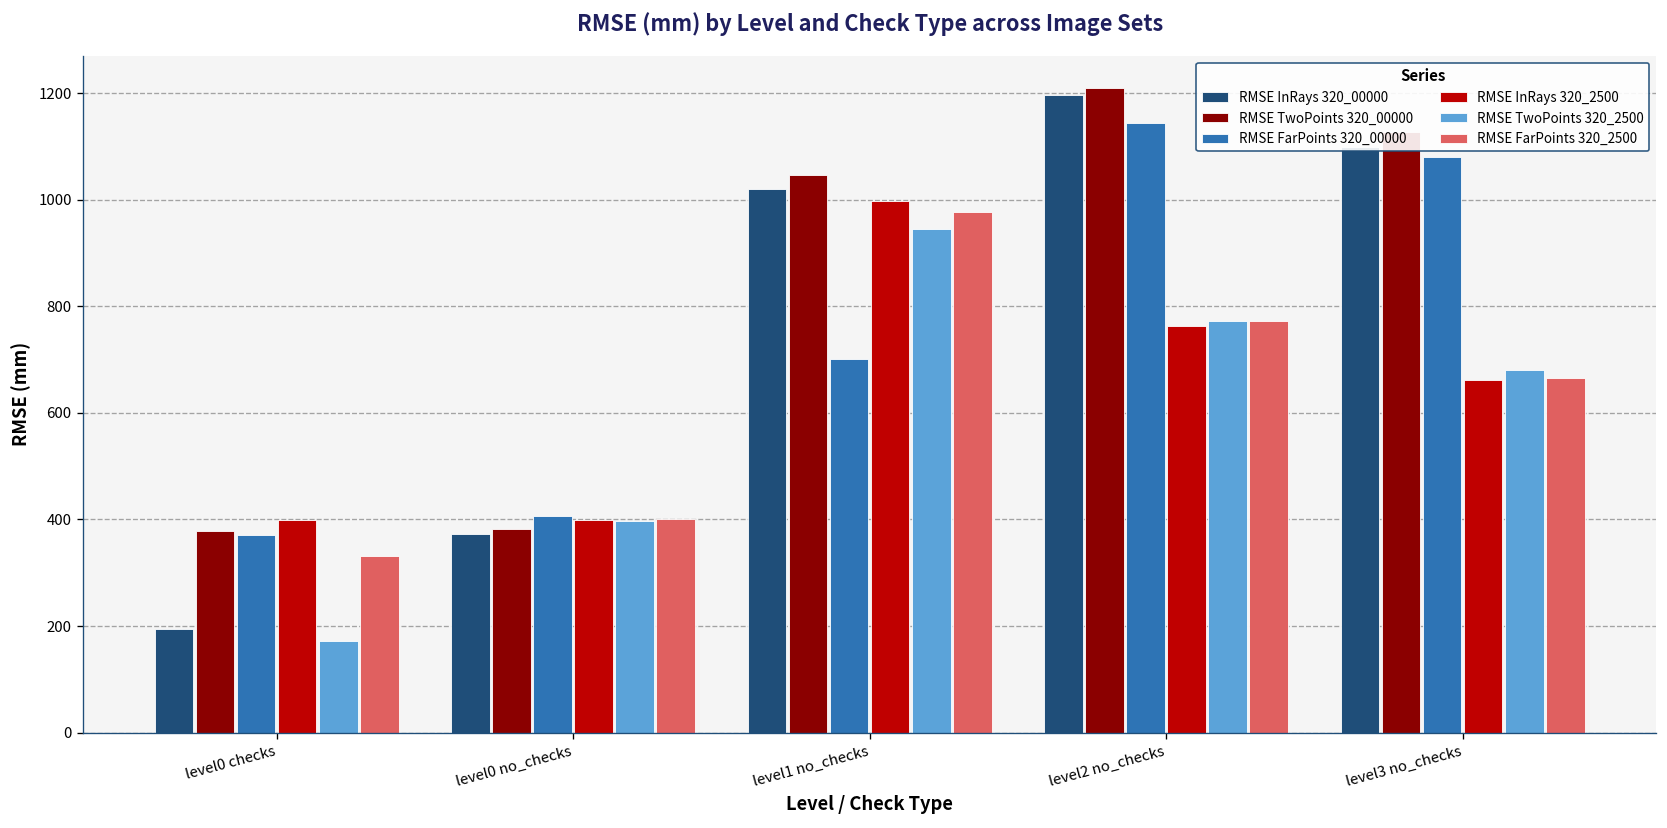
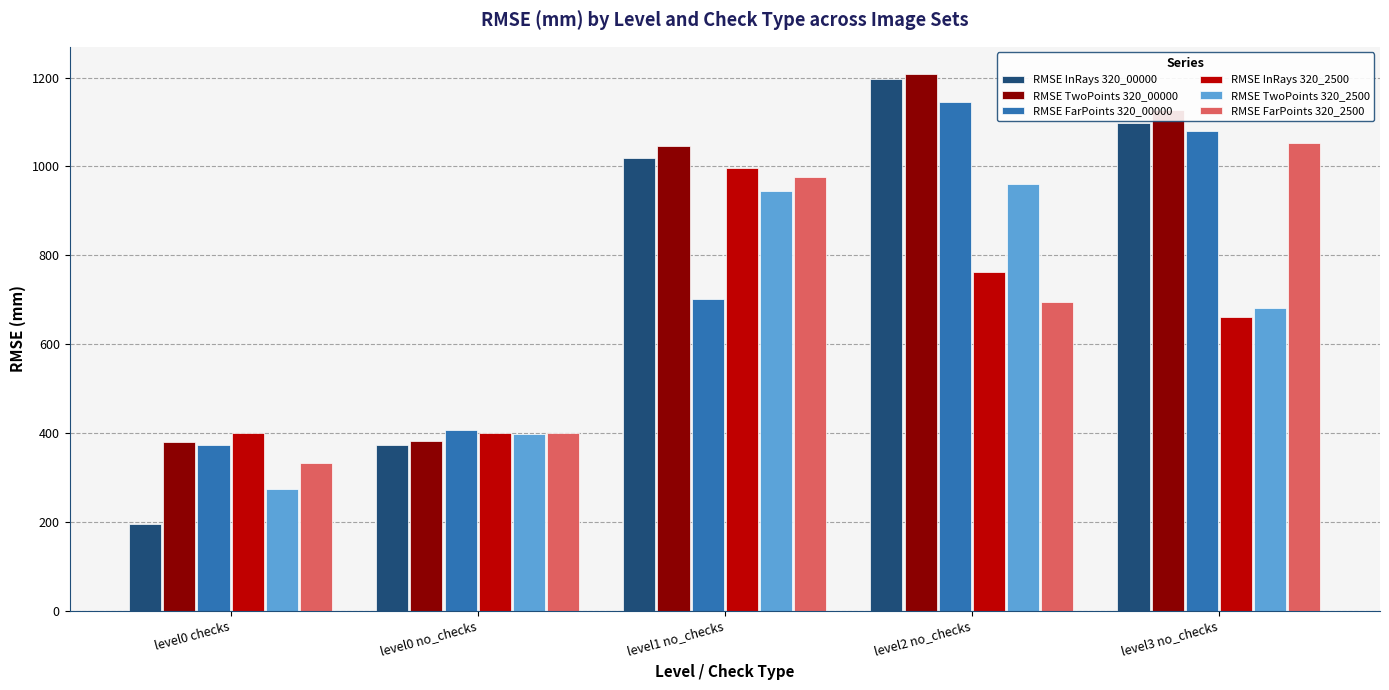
  {
    "RMSE InRays 320_00000": {
      "level0 checks": 190,
      "level0 no_checks": 370,
      "level1 no_checks": 1020,
      "level2 no_checks": 1200,
      "level3 no_checks": 1100
    },
    "RMSE FarPoints 320_00000": {
      "level0 checks": 370,
      "level0 no_checks": 410,
      "level1 no_checks": 700,
      "level2 no_checks": 1140,
      "level3 no_checks": 1080
    },
    "RMSE TwoPoints 320_2500": {
-     "level0 checks": 170,
+     "level0 checks": 270,
      "level0 no_checks": 400,
      "level1 no_checks": 940,
-     "level2 no_checks": 770,
+     "level2 no_checks": 960,
      "level3 no_checks": 680
    },
    "RMSE FarPoints 320_2500": {
      "level0 checks": 330,
      "level0 no_checks": 400,
      "level1 no_checks": 980,
-     "level2 no_checks": 770,
-     "level3 no_checks": 670
+     "level2 no_checks": 690,
+     "level3 no_checks": 1050
    }
  }
